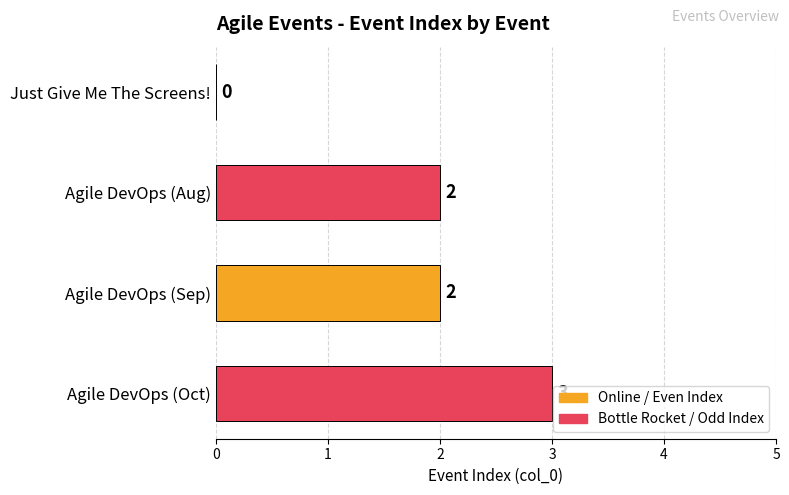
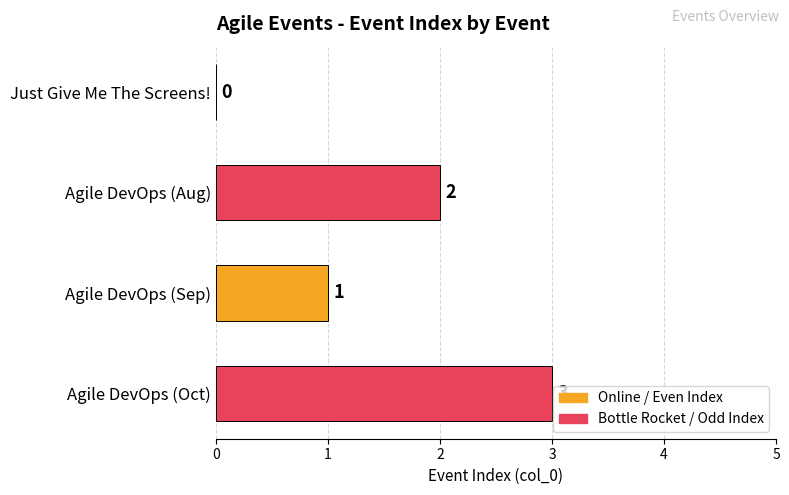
  {
    "Just Give Me The Screens!": 0,
    "Agile DevOps (Aug)": 2,
-   "Agile DevOps (Sep)": 2
+   "Agile DevOps (Sep)": 1
  }
